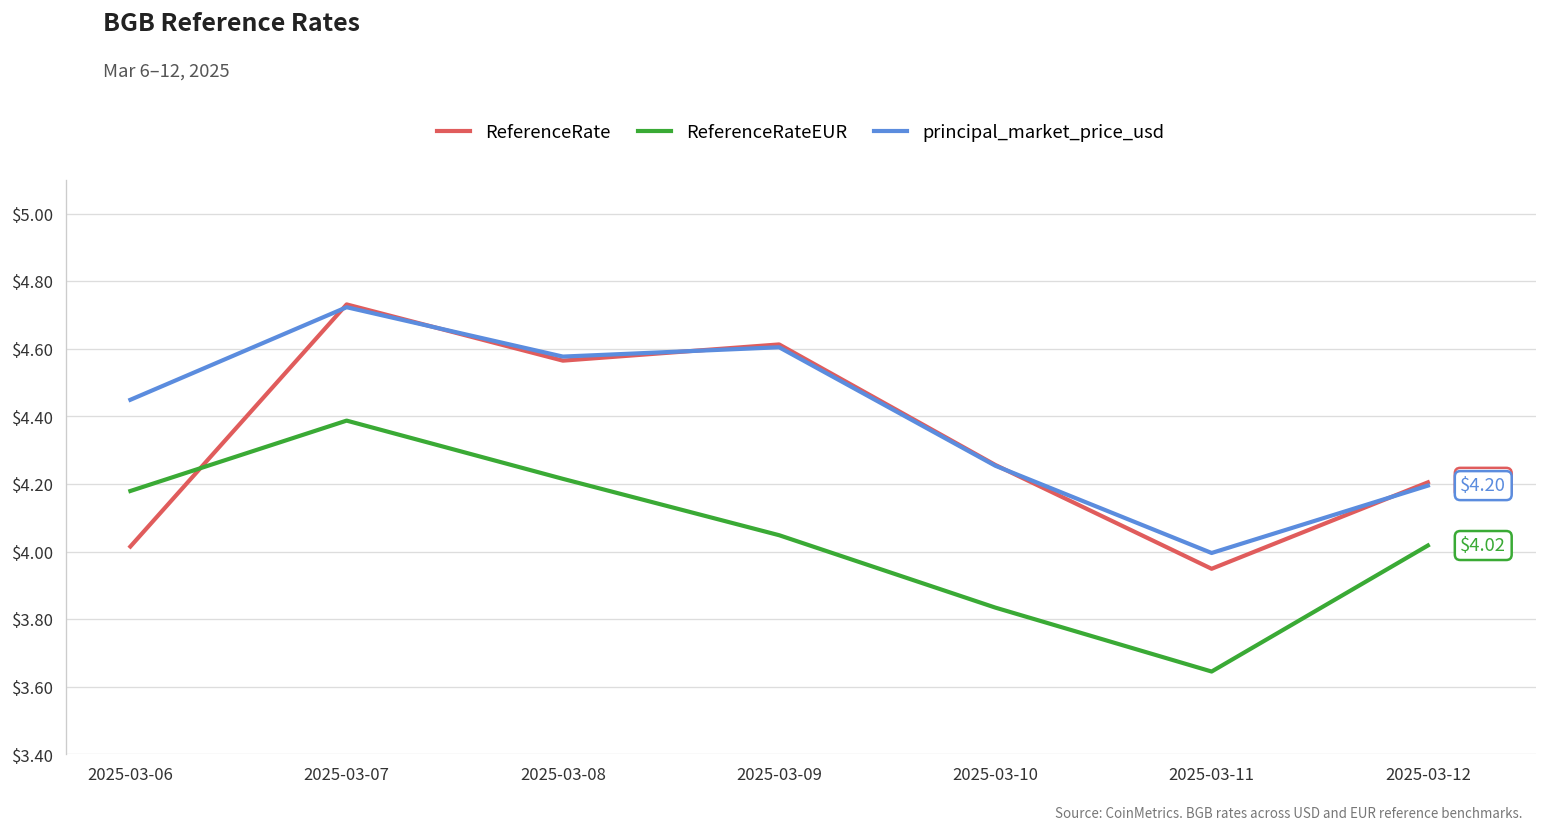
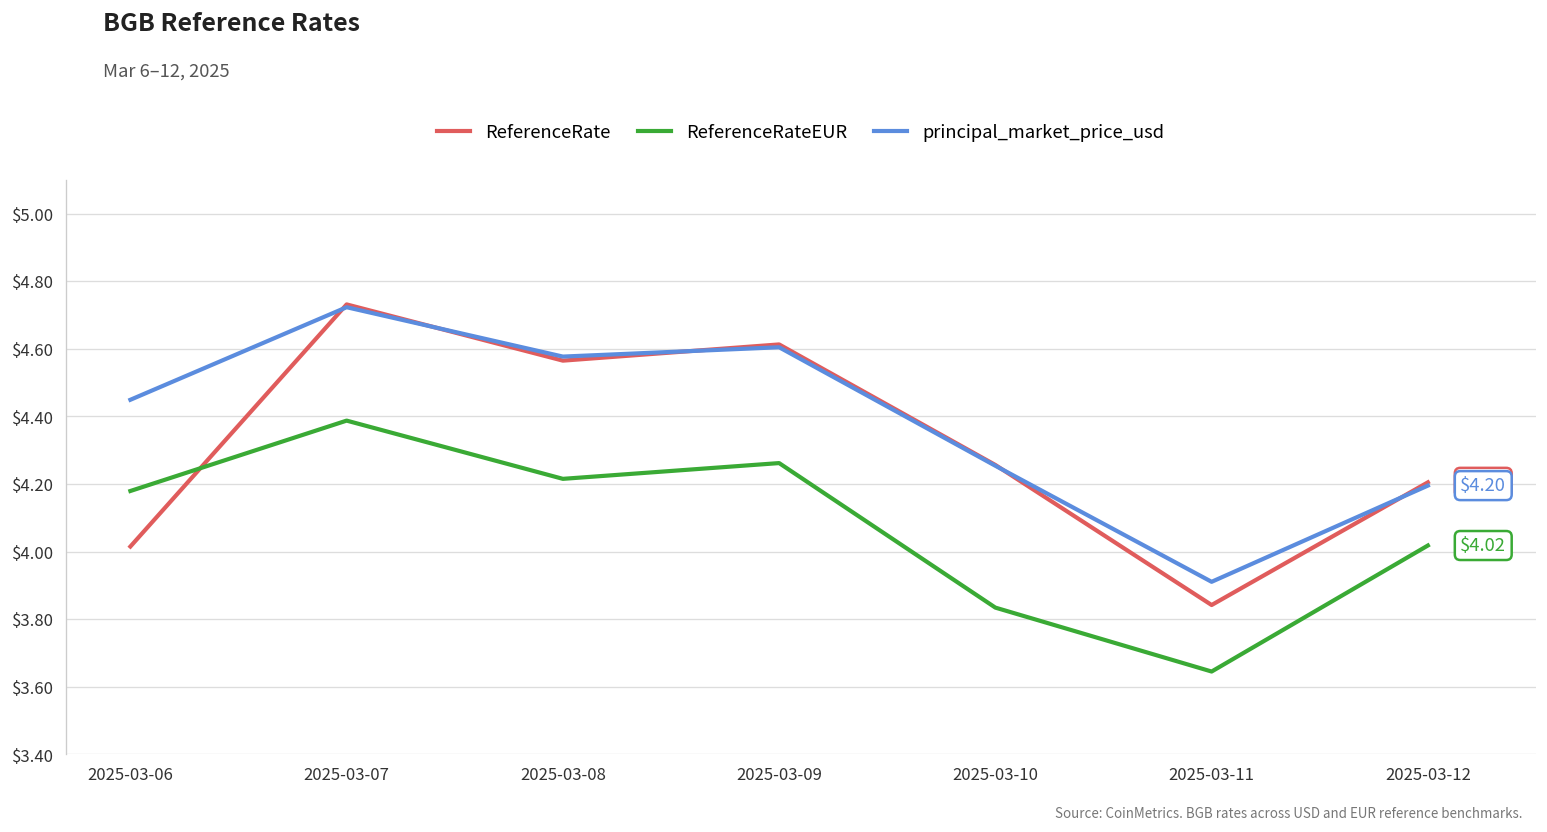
  {
    "ReferenceRate": {
      "2025-03-06": "$4.01",
      "2025-03-08": "$4.56",
-     "2025-03-11": "$3.95",
+     "2025-03-11": "$3.84",
      "2025-03-12": "$4.20"
    },
    "ReferenceRateEUR": {
      "2025-03-06": "$4.18",
      "2025-03-07": "$4.39",
      "2025-03-08": "$4.22",
-     "2025-03-09": "$4.05",
+     "2025-03-09": "$4.26",
      "2025-03-10": "$3.83",
      "2025-03-11": "$3.64",
      "2025-03-12": "$4.02"
    },
    "principal_market_price_usd": {
      "2025-03-06": "$4.45",
      "2025-03-08": "$4.58",
-     "2025-03-11": "$4.00",
+     "2025-03-11": "$3.91",
      "2025-03-12": "$4.20"
    }
  }
